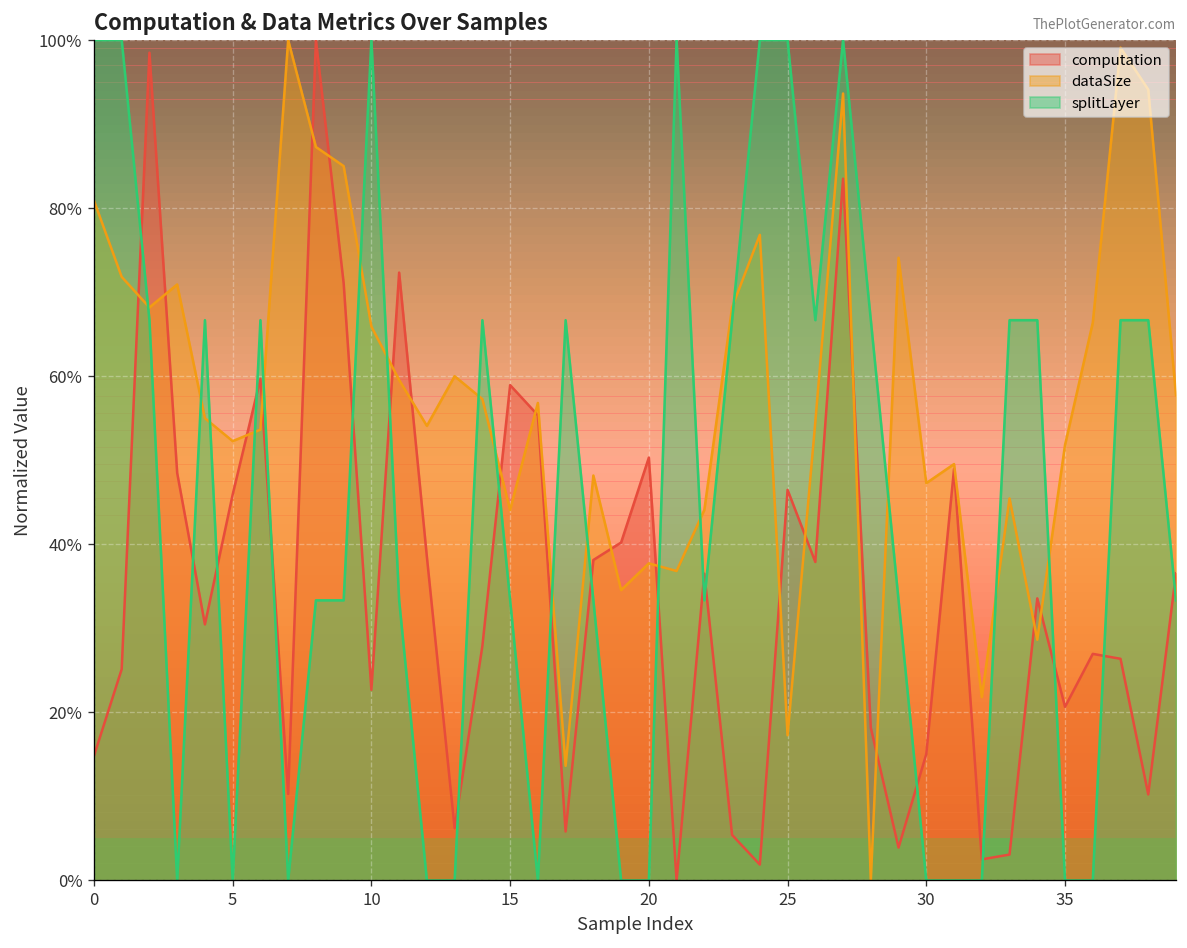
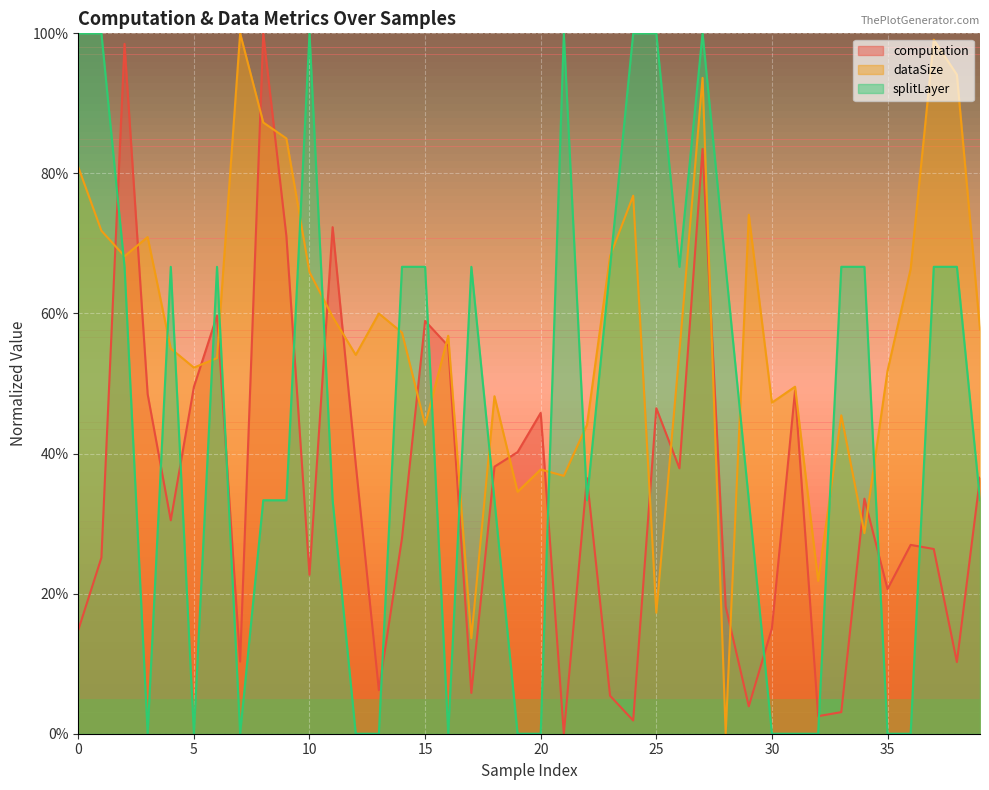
  {
    "computation": {
      "0": "15%",
-     "5": "46%",
+     "5": "50%",
      "10": "23%",
      "15": "59%",
-     "20": "50%",
+     "20": "46%",
      "25": "46%",
      "30": "15%",
      "35": "21%"
    },
    "dataSize": {
      "0": "81%",
      "5": "52%",
      "10": "66%",
      "15": "44%",
      "20": "38%",
      "25": "17%",
      "30": "47%",
      "35": "52%"
    },
    "splitLayer": {
      "0": "100%",
      "10": "100%",
-     "15": "33%",
+     "15": "67%",
      "25": "100%"
    }
  }
